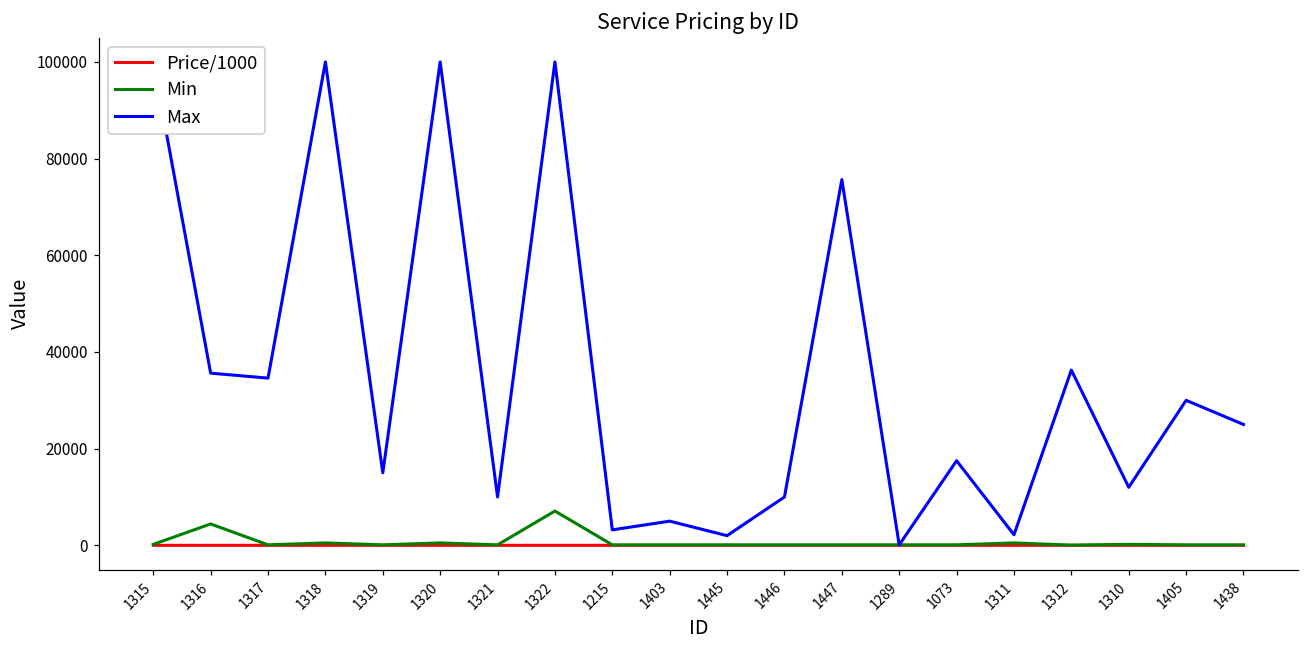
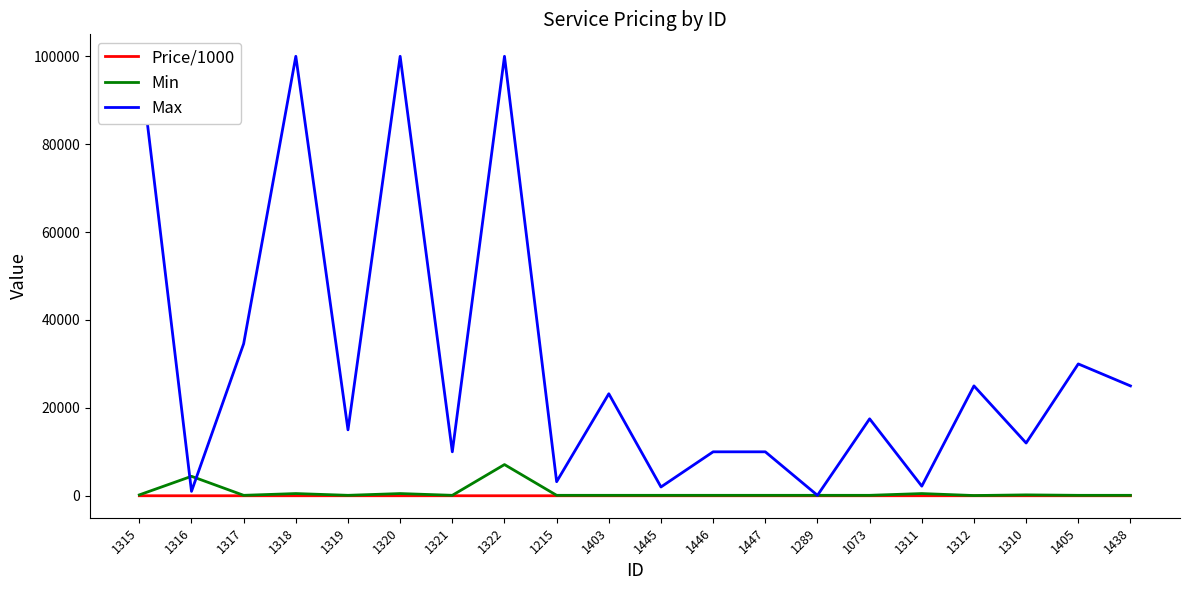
  {
    "Price/1000": {
      "1316": 0,
      "1322": 0
    },
    "Min": {
      "1316": 4000,
      "1322": 7000
    },
    "Max": {
-     "1316": 36000,
+     "1316": 1000,
      "1317": 35000,
      "1318": 100000,
      "1319": 15000,
      "1320": 100000,
      "1321": 10000,
      "1322": 100000,
      "1215": 3000,
-     "1403": 5000,
+     "1403": 23000,
      "1445": 2000,
      "1446": 10000,
-     "1447": 76000,
+     "1447": 10000,
      "1073": 18000,
      "1311": 2000,
-     "1312": 36000,
+     "1312": 25000,
      "1310": 12000,
      "1405": 30000,
      "1438": 25000
    }
  }
